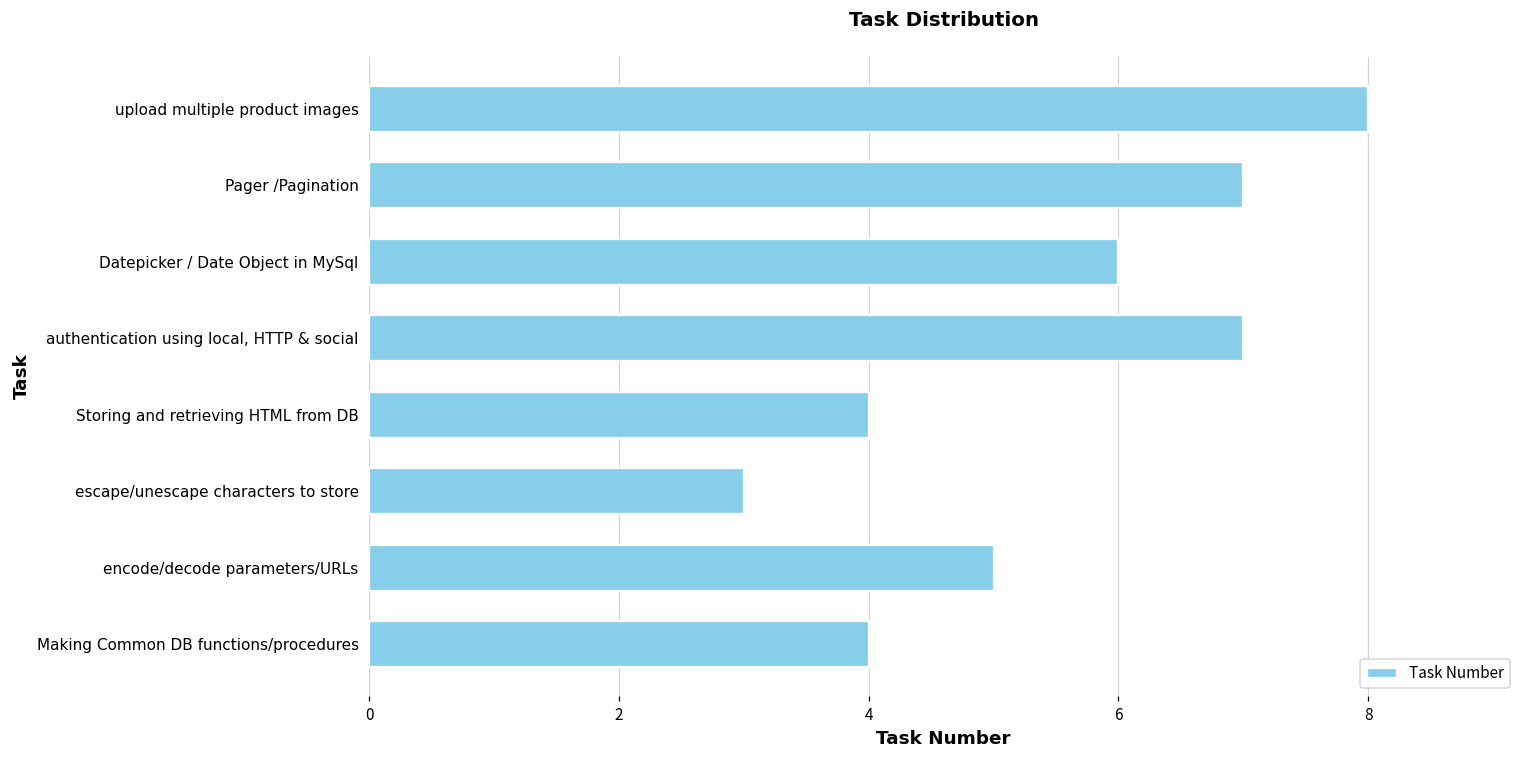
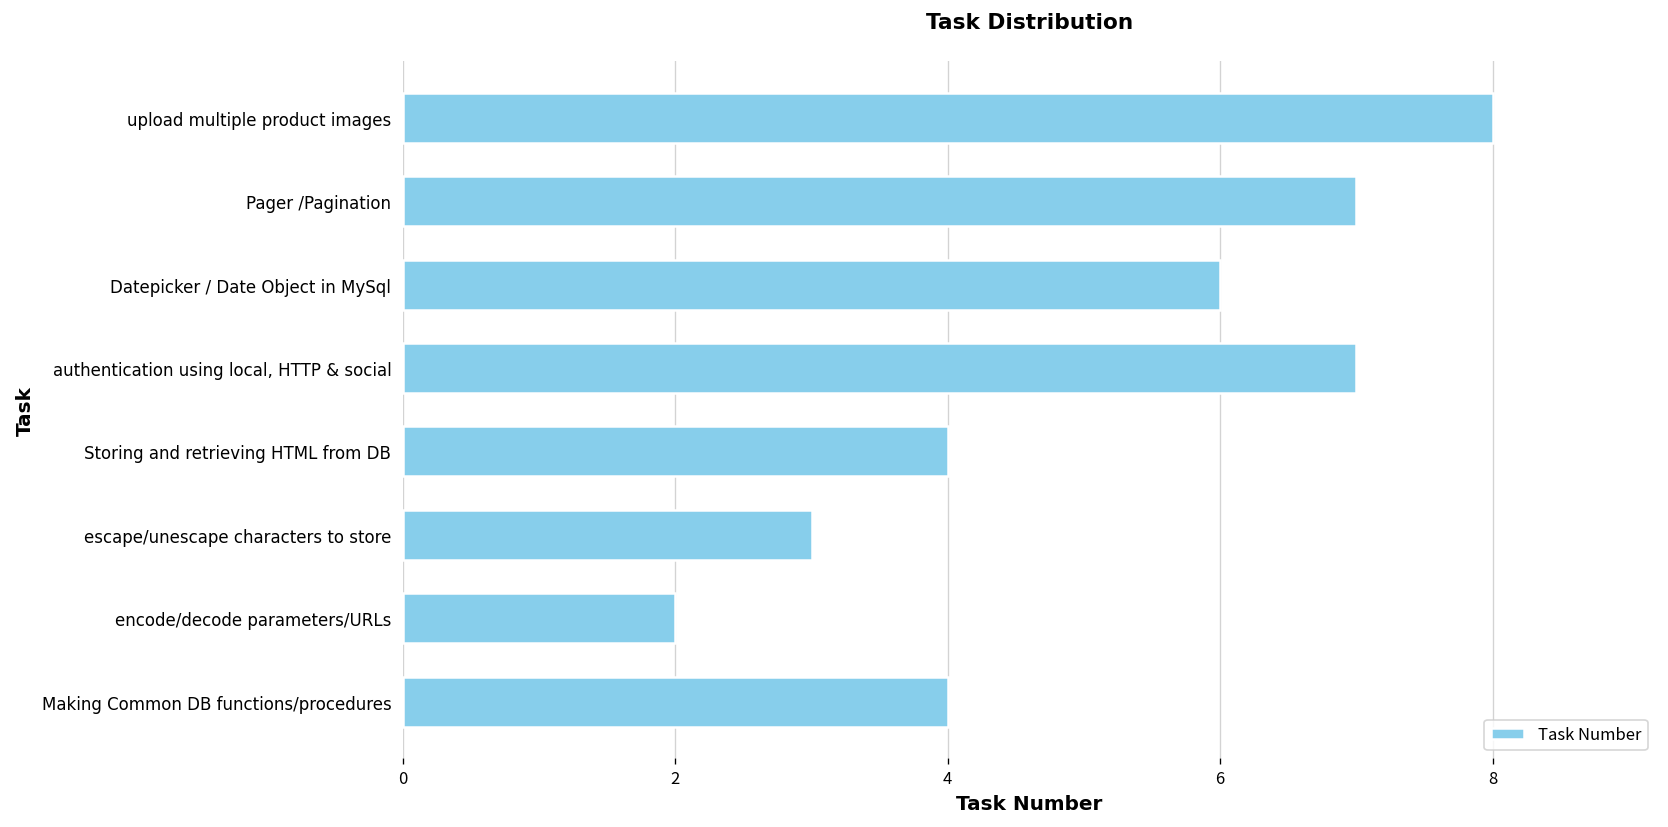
  {
    "upload multiple product images": 8,
    "Pager /Pagination": 7,
    "Datepicker / Date Object in MySql": 6,
    "authentication using local, HTTP & social": 7,
    "Storing and retrieving HTML from DB": 4,
    "escape/unescape characters to store": 3,
-   "encode/decode parameters/URLs": 5,
+   "encode/decode parameters/URLs": 2,
    "Making Common DB functions/procedures": 4
  }
